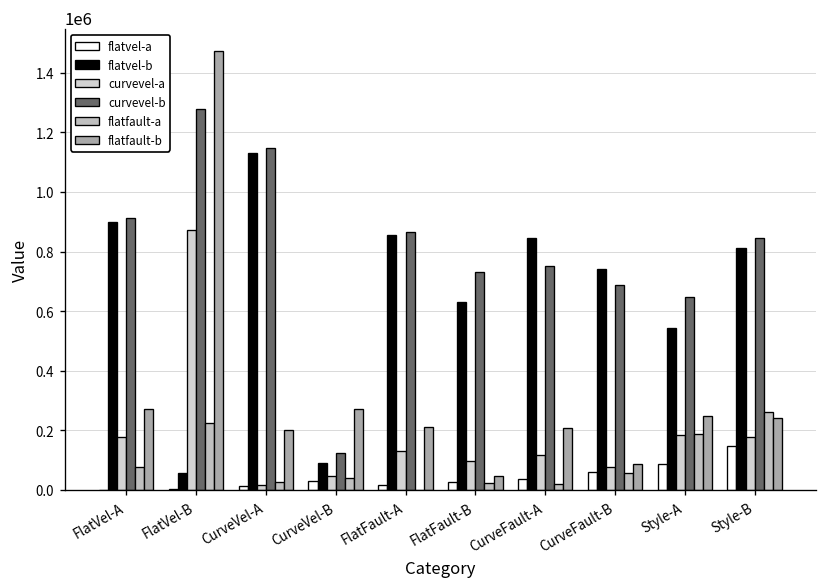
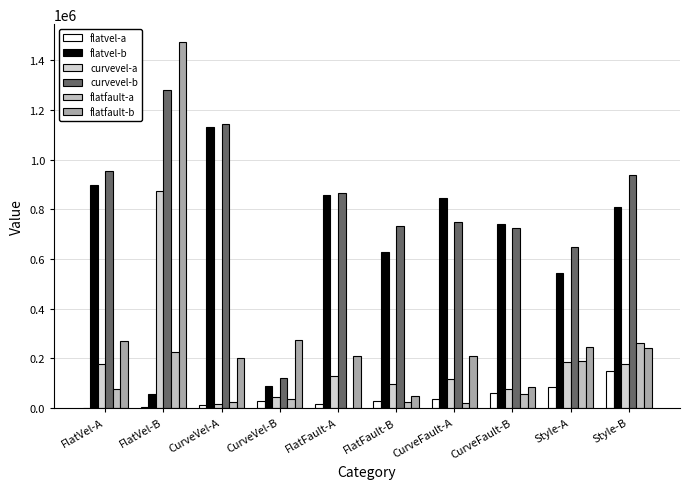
  {
    "flatvel-a": {
      "CurveVel-A": 10000,
      "CurveVel-B": 30000,
      "FlatFault-A": 20000,
      "FlatFault-B": 30000,
      "CurveFault-A": 40000,
      "CurveFault-B": 60000,
      "Style-A": 90000,
      "Style-B": 150000
    },
    "flatvel-b": {
      "FlatVel-A": 900000,
      "FlatVel-B": 60000,
      "CurveVel-A": 1130000,
      "CurveVel-B": 90000,
      "FlatFault-A": 860000,
      "FlatFault-B": 630000,
      "CurveFault-A": 850000,
      "CurveFault-B": 740000,
      "Style-A": 540000,
      "Style-B": 810000
    },
    "curvevel-b": {
-     "FlatVel-A": 910000,
+     "FlatVel-A": 960000,
      "FlatVel-B": 1280000,
      "CurveVel-A": 1150000,
      "CurveVel-B": 120000,
      "FlatFault-A": 870000,
      "FlatFault-B": 730000,
      "CurveFault-A": 750000,
-     "CurveFault-B": 690000,
+     "CurveFault-B": 730000,
      "Style-A": 650000,
-     "Style-B": 840000
+     "Style-B": 940000
    }
  }
